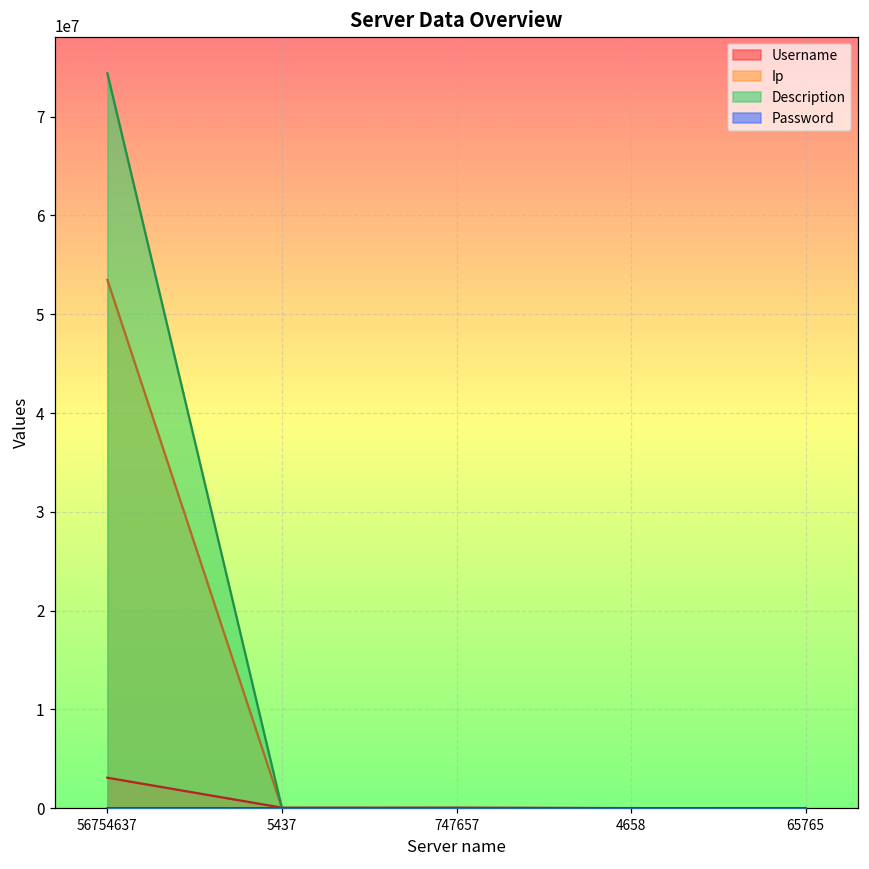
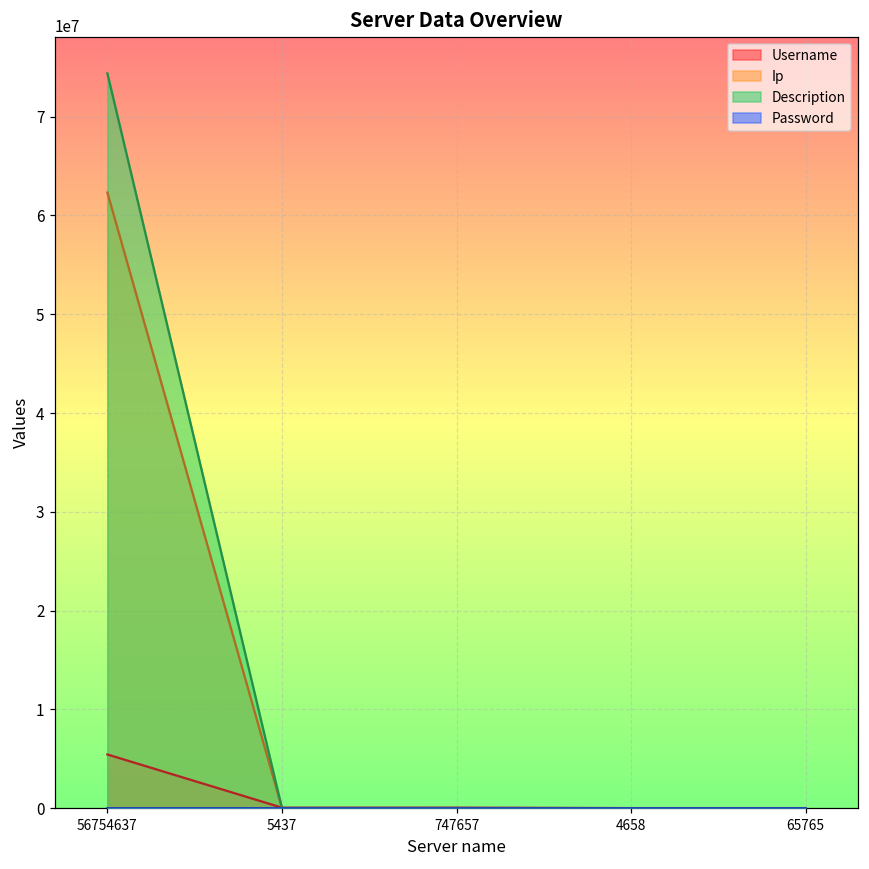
  {
    "Username": {
-     "56754637": 3000000
+     "56754637": 5000000
    },
    "Ip": {
-     "56754637": 53000000
+     "56754637": 62000000
    },
    "Description": {
      "56754637": 74000000
    },
    "Password": {
      "56754637": 0
    }
  }
